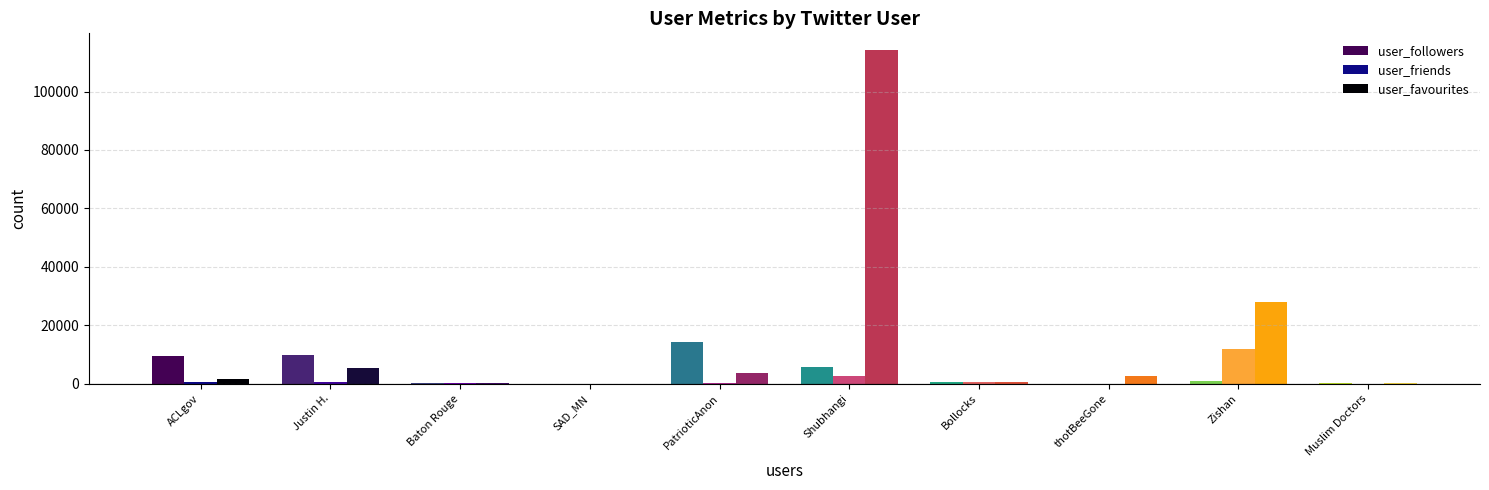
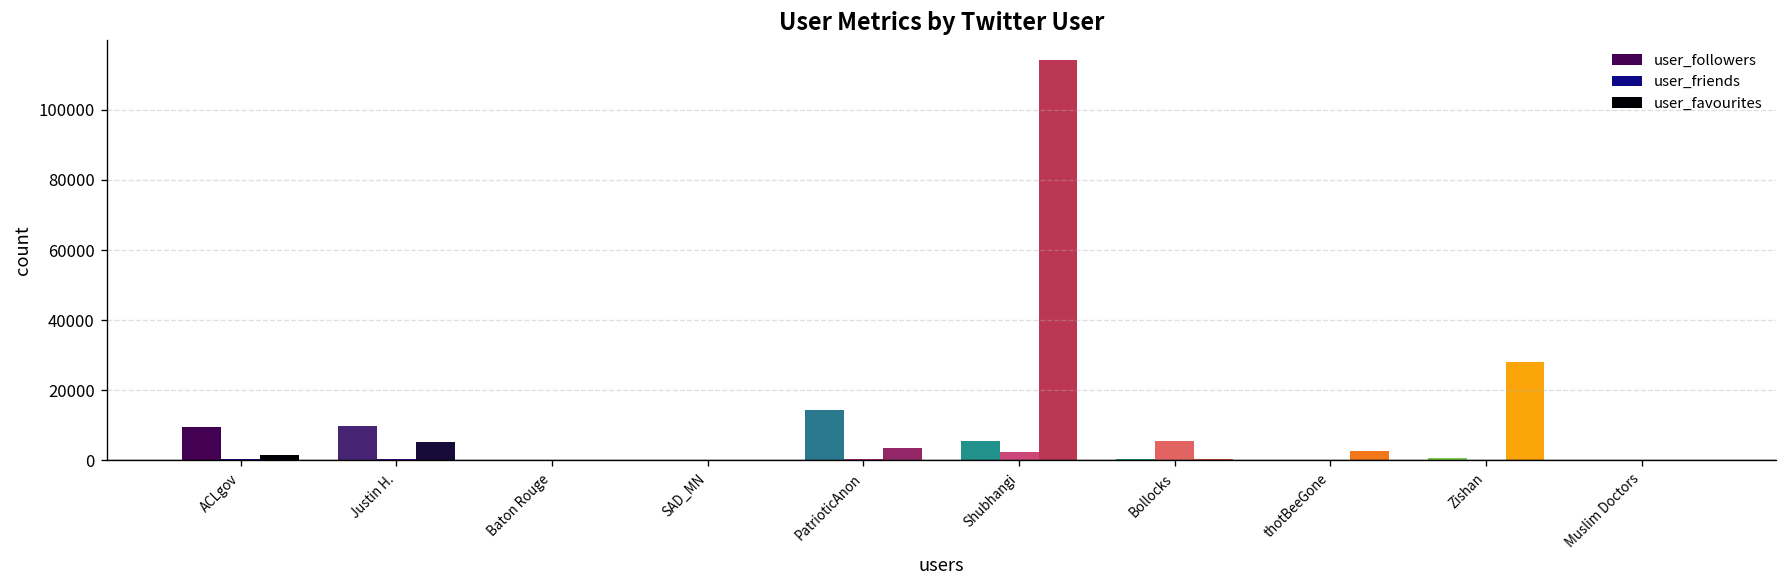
  {
    "user_followers": {
      "ACLgov": 9000,
      "Justin H.": 10000,
      "PatrioticAnon": 14000,
      "Shubhangi": 6000
    },
    "user_friends": {
      "Shubhangi": 3000,
-     "Bollocks": 0,
-     "Zishan": 12000
+     "Bollocks": 5000,
+     "Zishan": 0
    },
    "user_favourites": {
      "ACLgov": 2000,
      "Justin H.": 5000,
      "PatrioticAnon": 4000,
      "Shubhangi": 114000,
      "thotBeeGone": 3000,
      "Zishan": 28000
    }
  }
